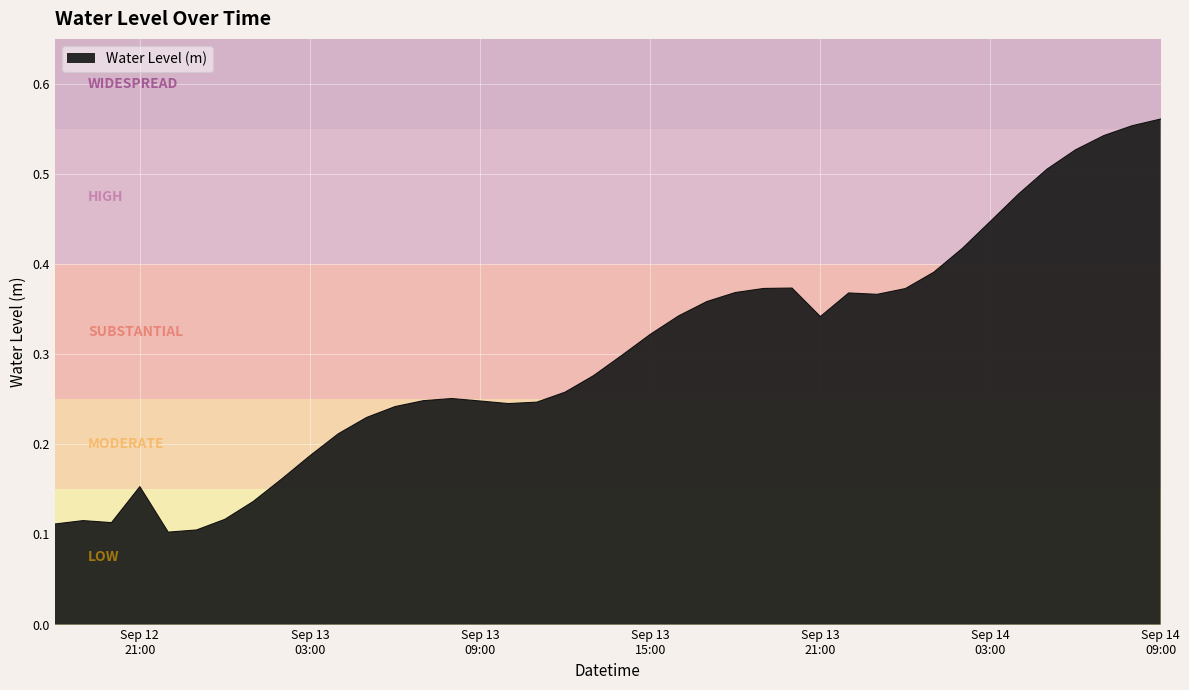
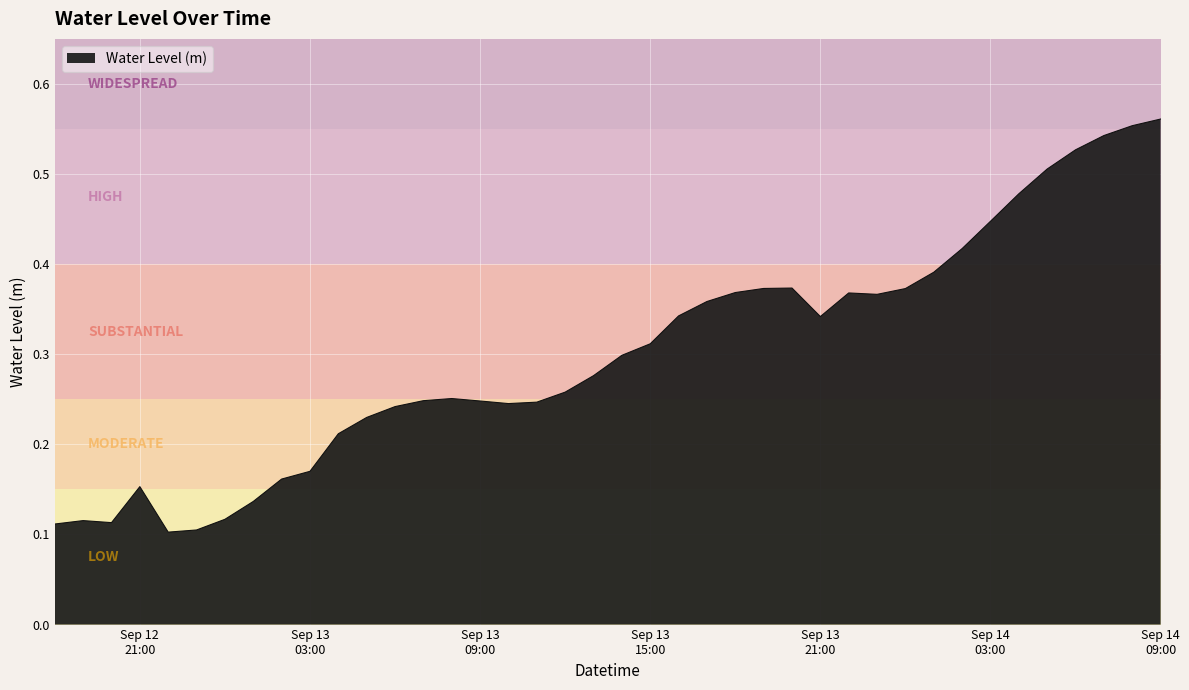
  {
    "Sep 12 21:00": 0.15,
-   "Sep 13 03:00": 0.19,
+   "Sep 13 03:00": 0.17,
    "Sep 13 09:00": 0.25,
-   "Sep 13 15:00": 0.32,
+   "Sep 13 15:00": 0.31,
    "Sep 13 21:00": 0.34,
    "Sep 14 03:00": 0.45,
    "Sep 14 09:00": 0.56
  }
